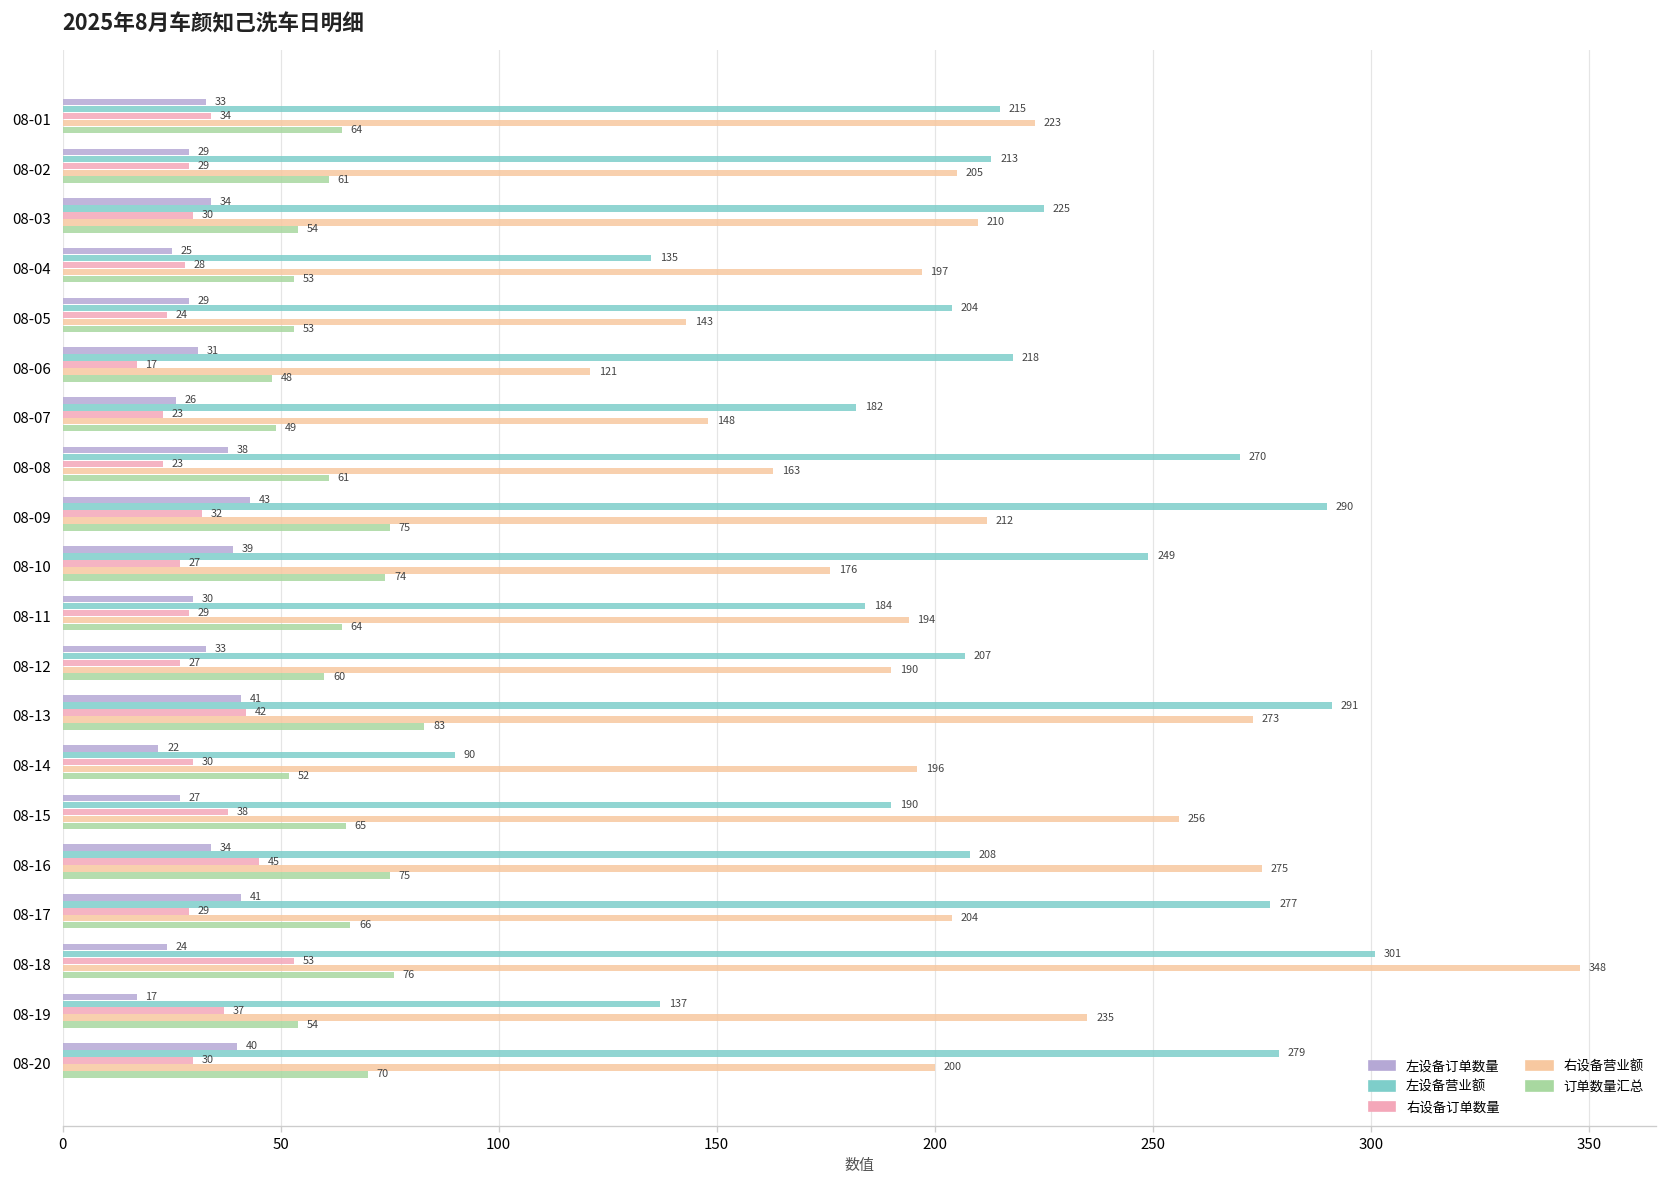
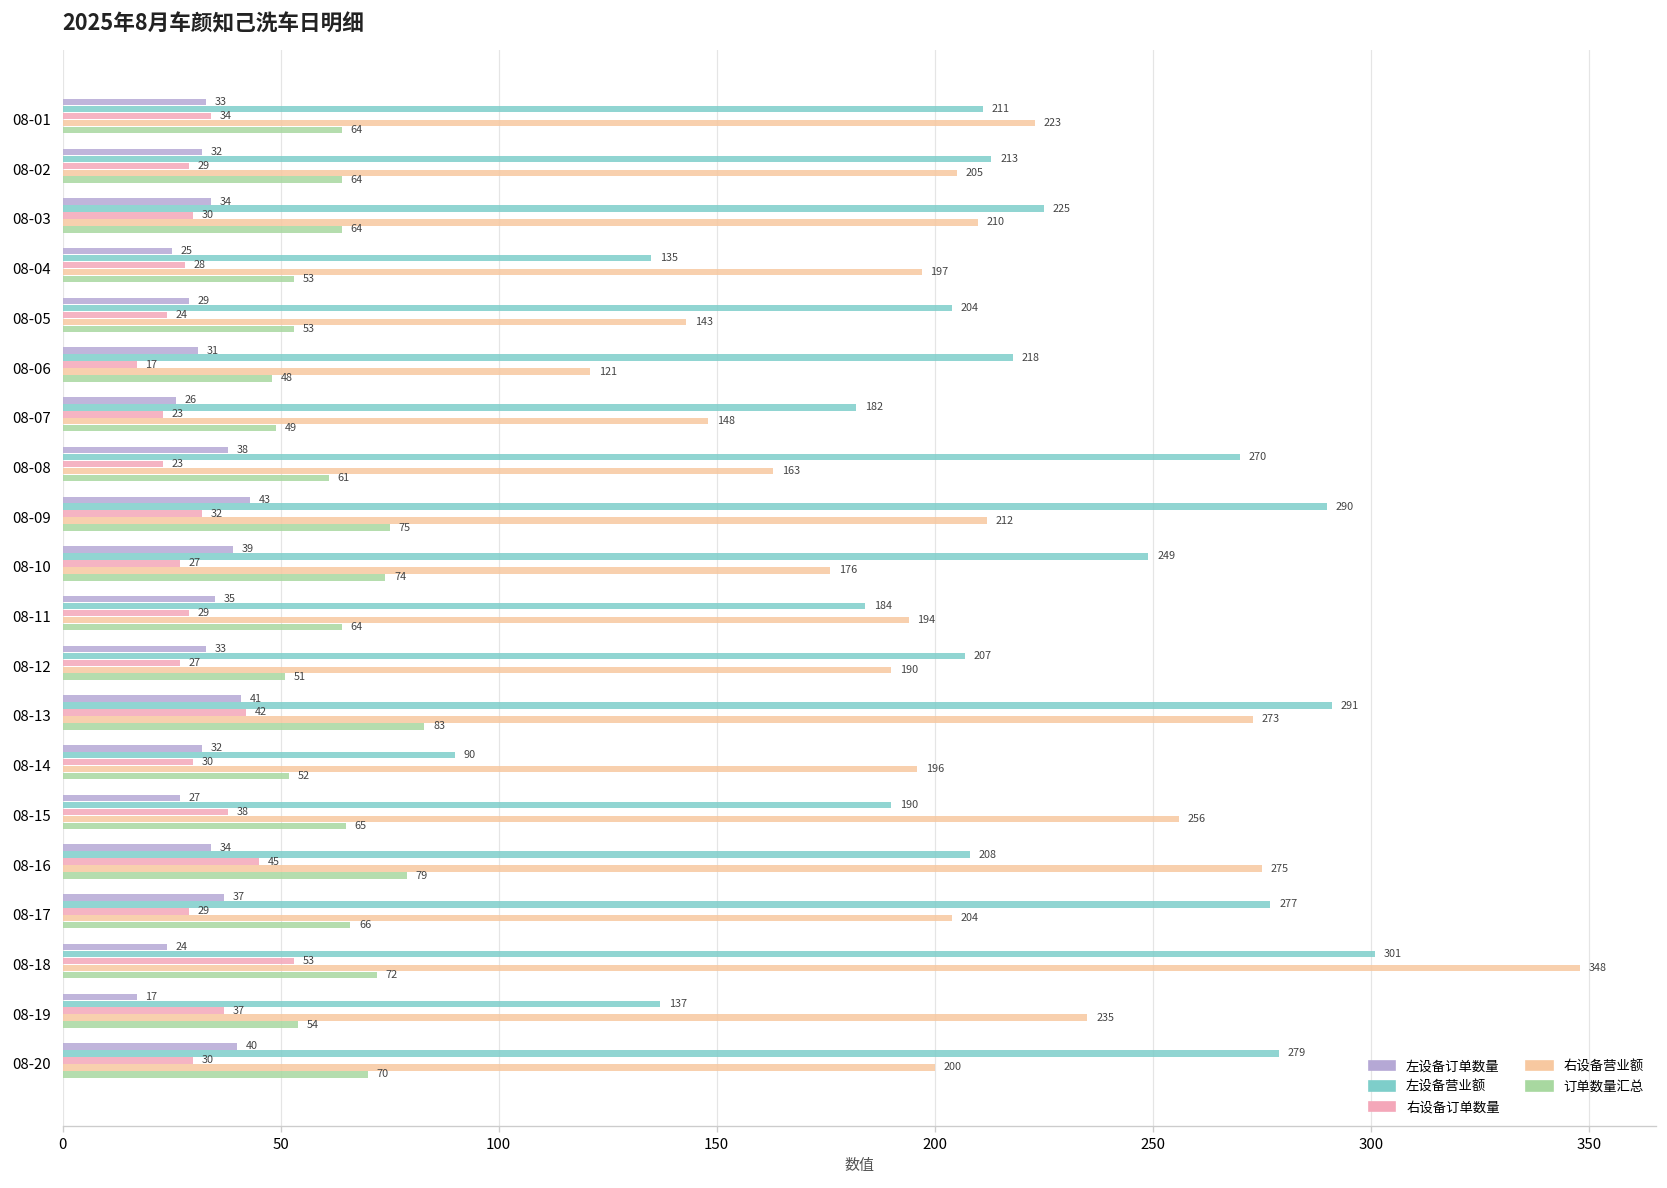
  {
    "左设备订单数量": {
      "08-01": 33,
-     "08-02": 29,
+     "08-02": 32,
      "08-03": 34,
      "08-04": 25,
      "08-05": 29,
      "08-06": 31,
      "08-07": 26,
      "08-08": 38,
      "08-09": 43,
      "08-10": 39,
-     "08-11": 30,
+     "08-11": 35,
      "08-12": 33,
      "08-13": 41,
-     "08-14": 22,
+     "08-14": 32,
      "08-15": 27,
      "08-16": 34,
-     "08-17": 41,
+     "08-17": 37,
      "08-18": 24,
      "08-19": 17,
      "08-20": 40
    },
    "左设备营业额": {
-     "08-01": 215,
+     "08-01": 211,
      "08-02": 213,
      "08-03": 225,
      "08-04": 135,
      "08-05": 204,
      "08-06": 218,
      "08-07": 182,
      "08-08": 270,
      "08-09": 290,
      "08-10": 249,
      "08-11": 184,
      "08-12": 207,
      "08-13": 291,
      "08-14": 90,
      "08-15": 190,
      "08-16": 208,
      "08-17": 277,
      "08-18": 301,
      "08-19": 137,
      "08-20": 279
    },
    "订单数量汇总": {
      "08-01": 64,
-     "08-02": 61,
-     "08-03": 54,
+     "08-02": 64,
+     "08-03": 64,
      "08-04": 53,
      "08-05": 53,
      "08-06": 48,
      "08-07": 49,
      "08-08": 61,
      "08-09": 75,
      "08-10": 74,
      "08-11": 64,
-     "08-12": 60,
+     "08-12": 51,
      "08-13": 83,
      "08-14": 52,
      "08-15": 65,
-     "08-16": 75,
+     "08-16": 79,
      "08-17": 66,
-     "08-18": 76,
+     "08-18": 72,
      "08-19": 54,
      "08-20": 70
    }
  }
